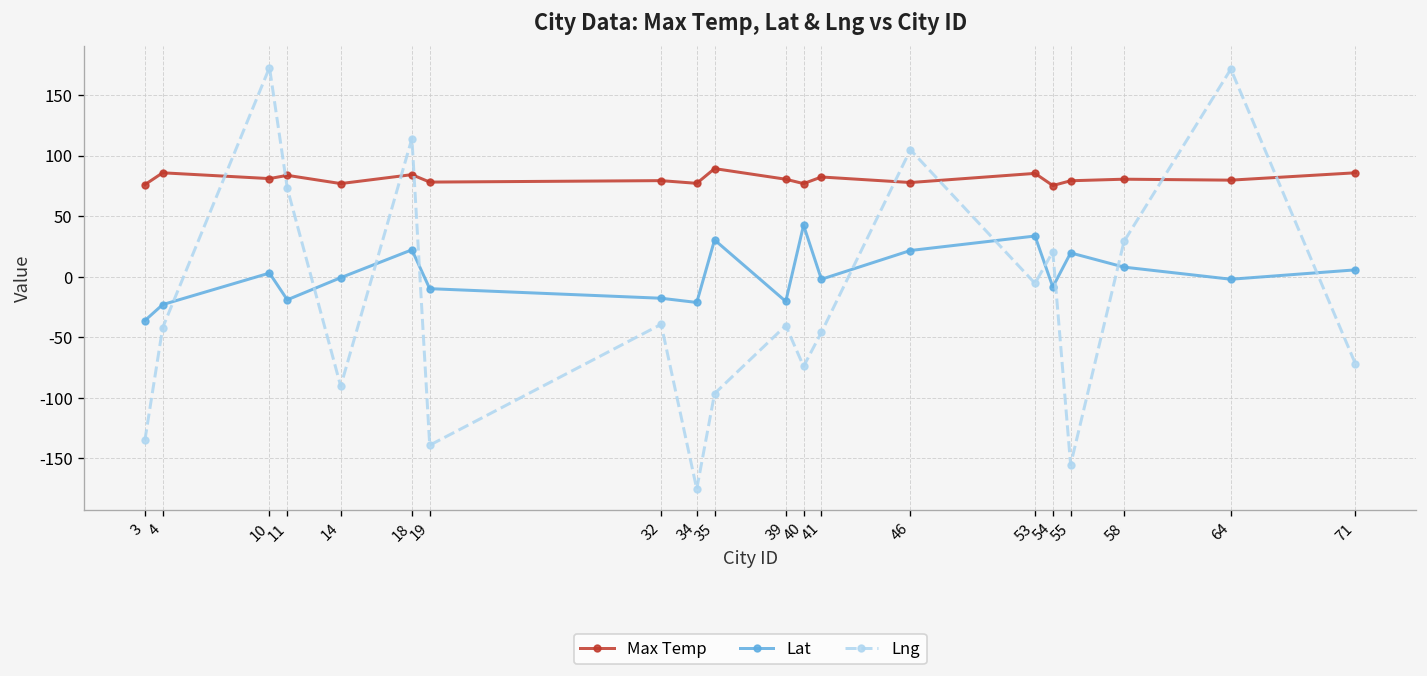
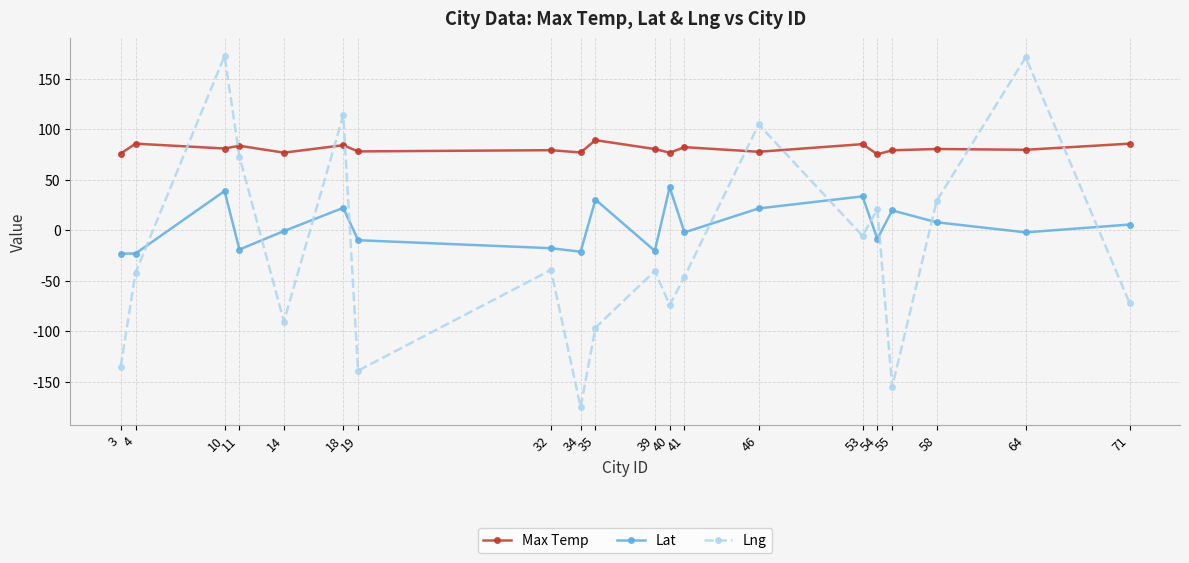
  {
    "Max Temp": {
      "3": 76,
      "4": 86,
      "10": 81,
      "11": 84,
      "14": 77,
      "18": 84,
      "19": 78,
      "32": 79,
      "34": 77,
      "35": 89,
      "39": 81,
      "40": 77,
      "41": 82,
      "46": 78,
      "53": 85,
      "54": 75,
      "55": 79,
      "58": 81,
      "64": 80,
      "71": 86
    },
    "Lat": {
-     "3": -36,
+     "3": -23,
      "4": -23,
-     "10": 3,
+     "10": 39,
      "11": -19,
      "14": -1,
      "18": 22,
      "19": -10,
      "32": -18,
      "34": -21,
      "35": 30,
      "39": -20,
      "40": 43,
      "41": -2,
      "46": 22,
      "53": 34,
      "54": -8,
      "55": 20,
      "58": 8,
      "64": -2,
      "71": 6
    },
    "Lng": {
      "3": -135,
      "4": -42,
      "10": 173,
      "11": 73,
      "14": -90,
      "18": 114,
      "19": -139,
      "32": -39,
      "34": -175,
      "35": -96,
      "39": -40,
      "40": -74,
      "41": -46,
      "46": 105,
      "53": -5,
      "54": 21,
      "55": -155,
      "58": 29,
      "64": 171,
      "71": -72
    }
  }
